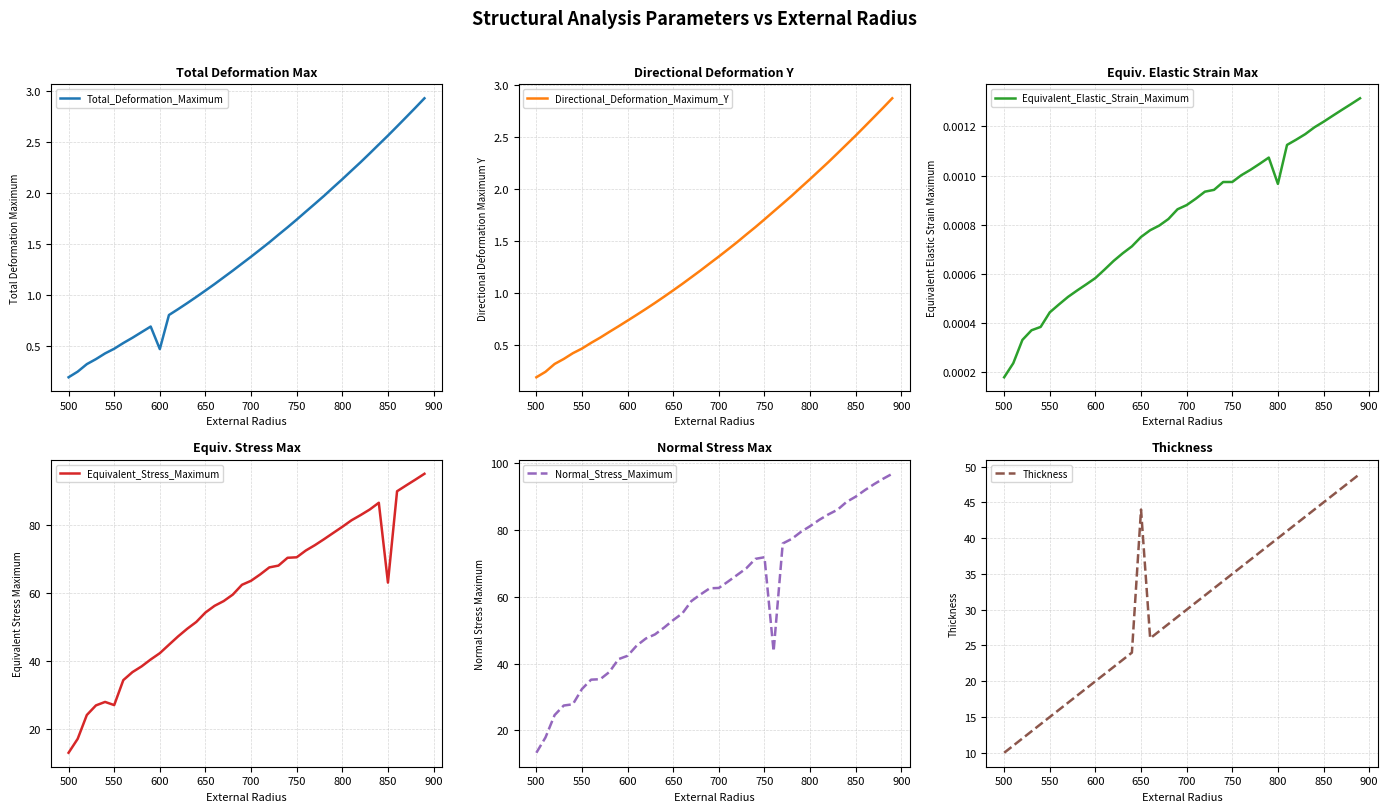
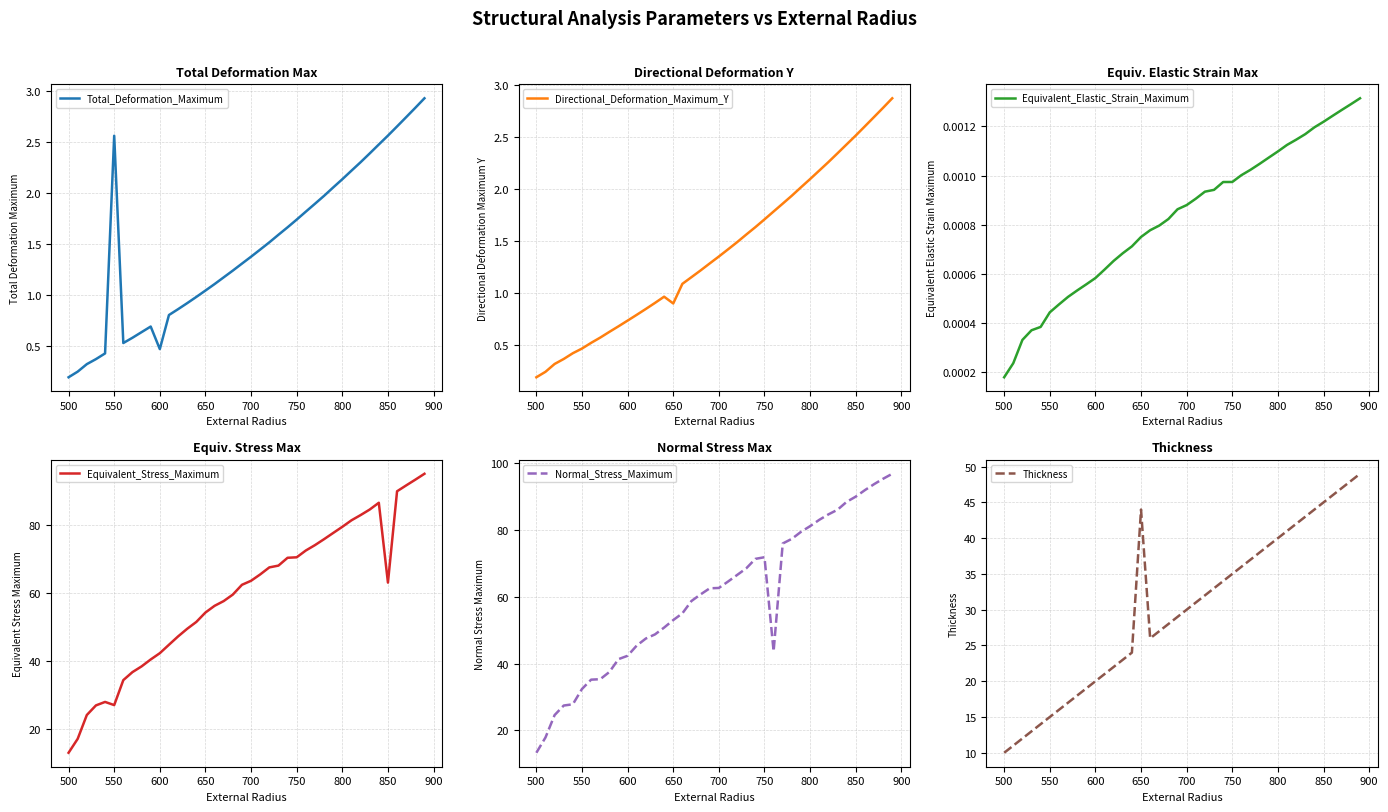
  {
    "Total Deformation Max": {
      "500": 0.20,
-     "550": 0.48,
+     "550": 2.56,
      "600": 0.47,
      "650": 1.04,
      "700": 1.38,
      "750": 1.74,
      "800": 2.13,
      "850": 2.56
    },
    "Directional Deformation Y": {
      "500": 0.19,
      "550": 0.47,
      "600": 0.74,
-     "650": 1.03,
+     "650": 0.90,
      "700": 1.35,
      "750": 1.71,
      "800": 2.10,
      "850": 2.51
    },
    "Equiv. Elastic Strain Max": {
      "500": 0.00018,
      "550": 0.00044,
      "600": 0.00058,
      "650": 0.00075,
      "700": 0.00088,
      "750": 0.00097,
-     "800": 0.00097,
+     "800": 0.00110,
      "850": 0.00122
    },
    "Equiv. Stress Max": {
      "500": 13,
      "550": 27,
      "600": 42,
      "650": 54,
      "700": 64,
      "750": 71,
      "800": 80,
      "850": 63
    },
    "Normal Stress Max": {
      "500": 13,
      "550": 32,
      "600": 42,
      "650": 53,
      "700": 63,
      "750": 72,
      "800": 81,
      "850": 90
    },
    "Thickness": {
      "500": 10,
      "550": 15,
      "600": 20,
      "650": 44,
      "700": 30,
      "750": 35,
      "800": 40,
      "850": 45
    }
  }
